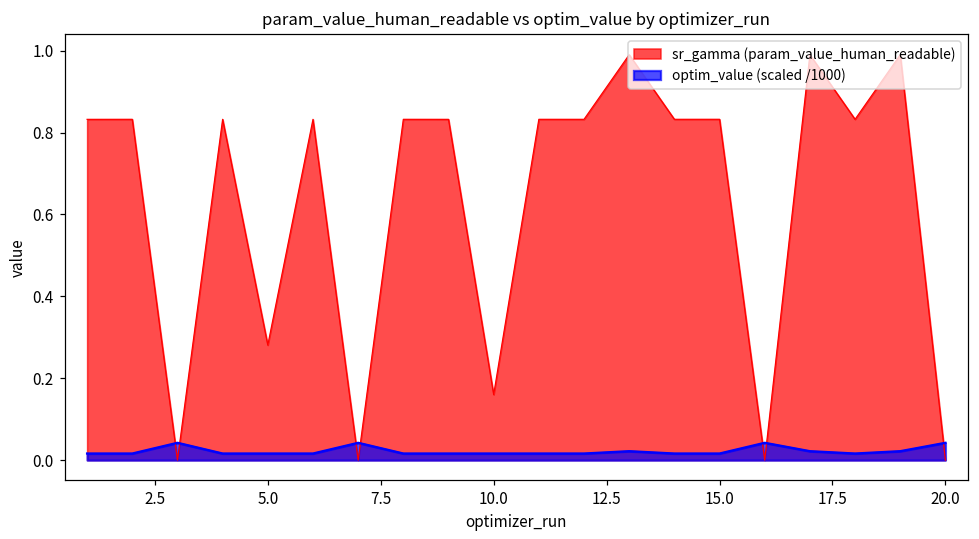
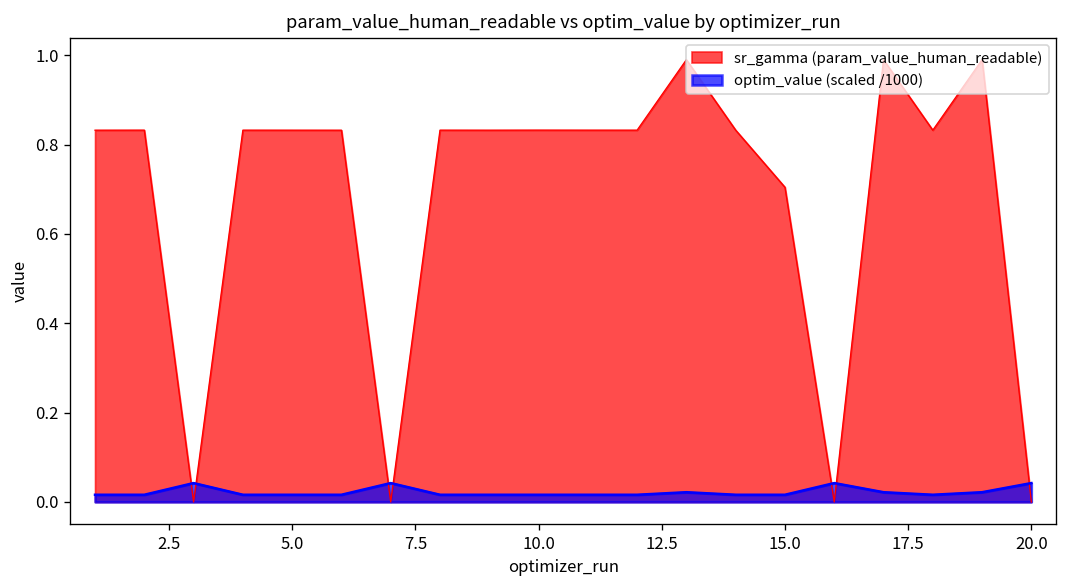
  {
    "sr_gamma (param_value_human_readable)": {
-     "5.0": 0.28,
-     "10.0": 0.16,
-     "15.0": 0.83,
+     "5.0": 0.83,
+     "10.0": 0.83,
+     "15.0": 0.70,
      "20.0": 0.00
    },
    "optim_value (scaled /1000)": {
      "5.0": 0.02,
      "10.0": 0.02,
      "15.0": 0.02,
      "20.0": 0.04
    }
  }
